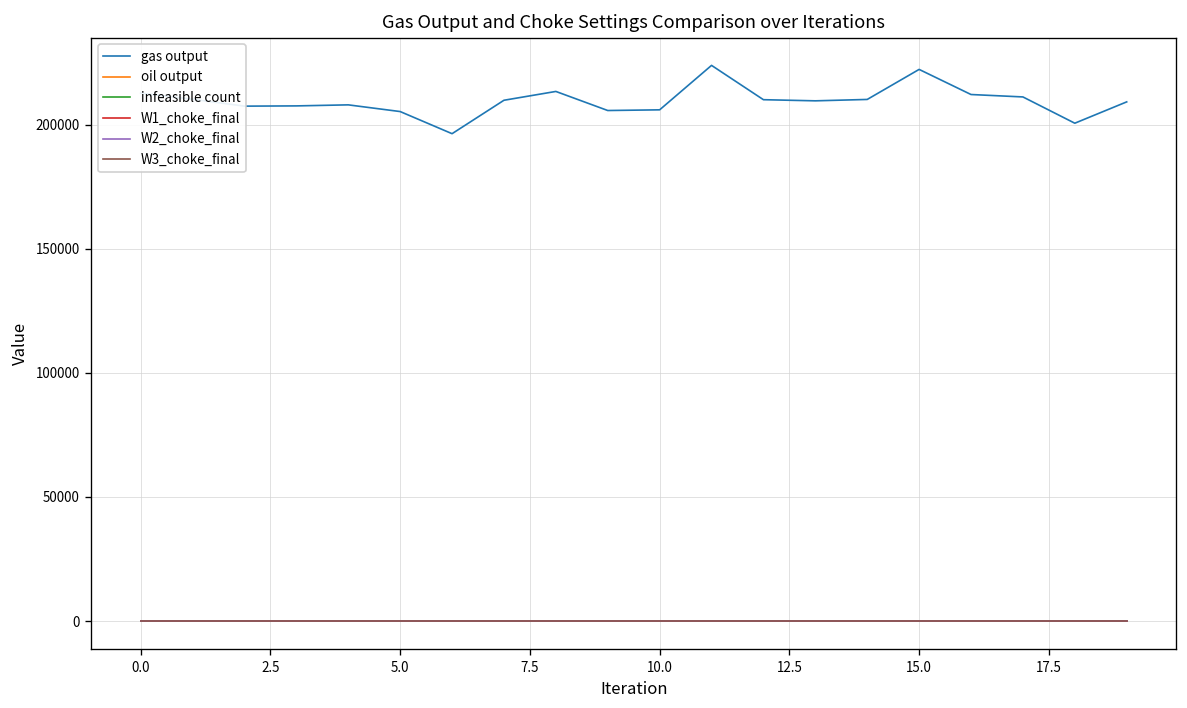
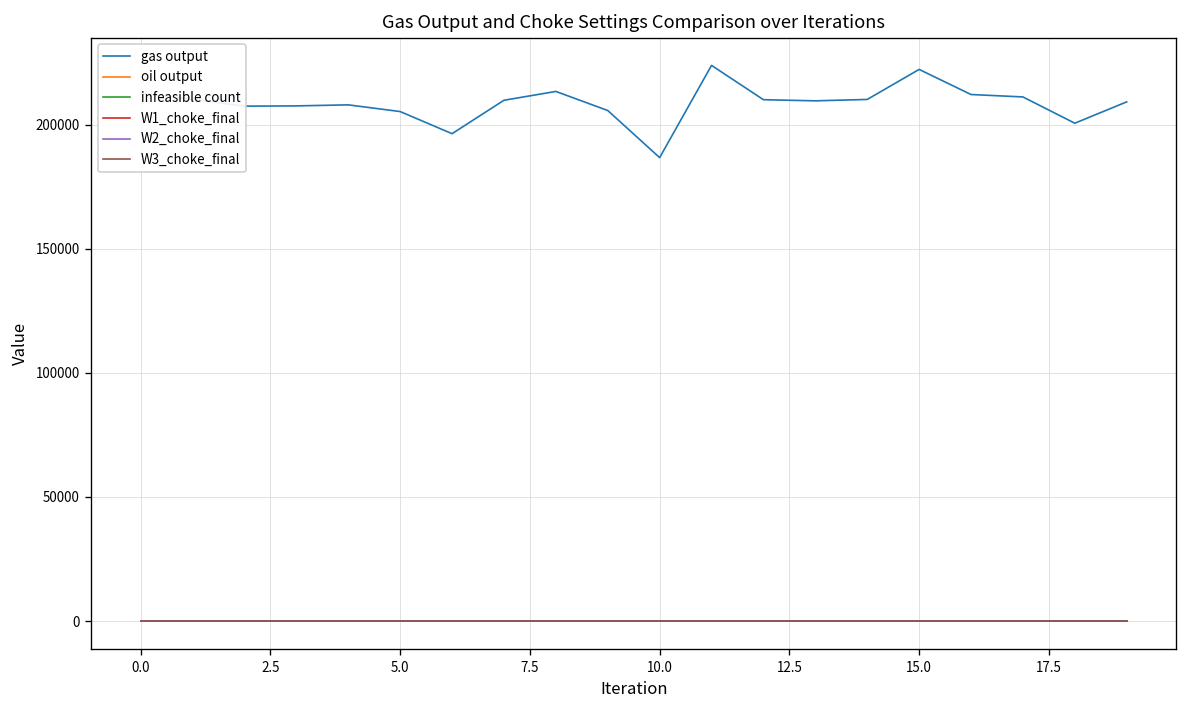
  {
    "gas output": {
      "5.0": 205000,
-     "10.0": 206000,
+     "10.0": 187000,
      "15.0": 222000
    }
  }
